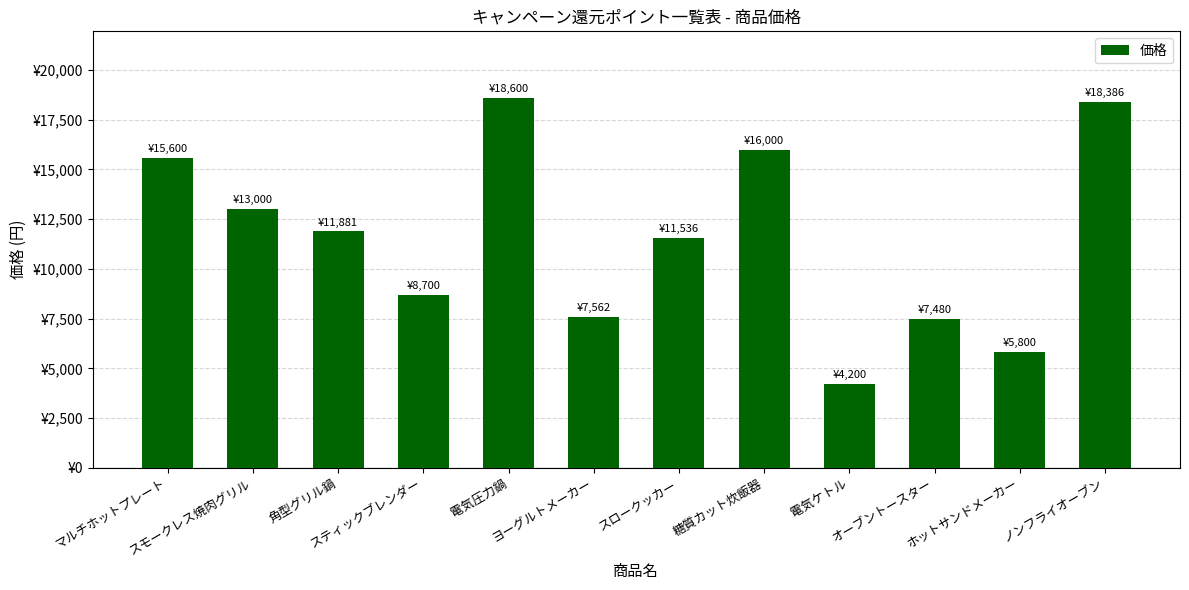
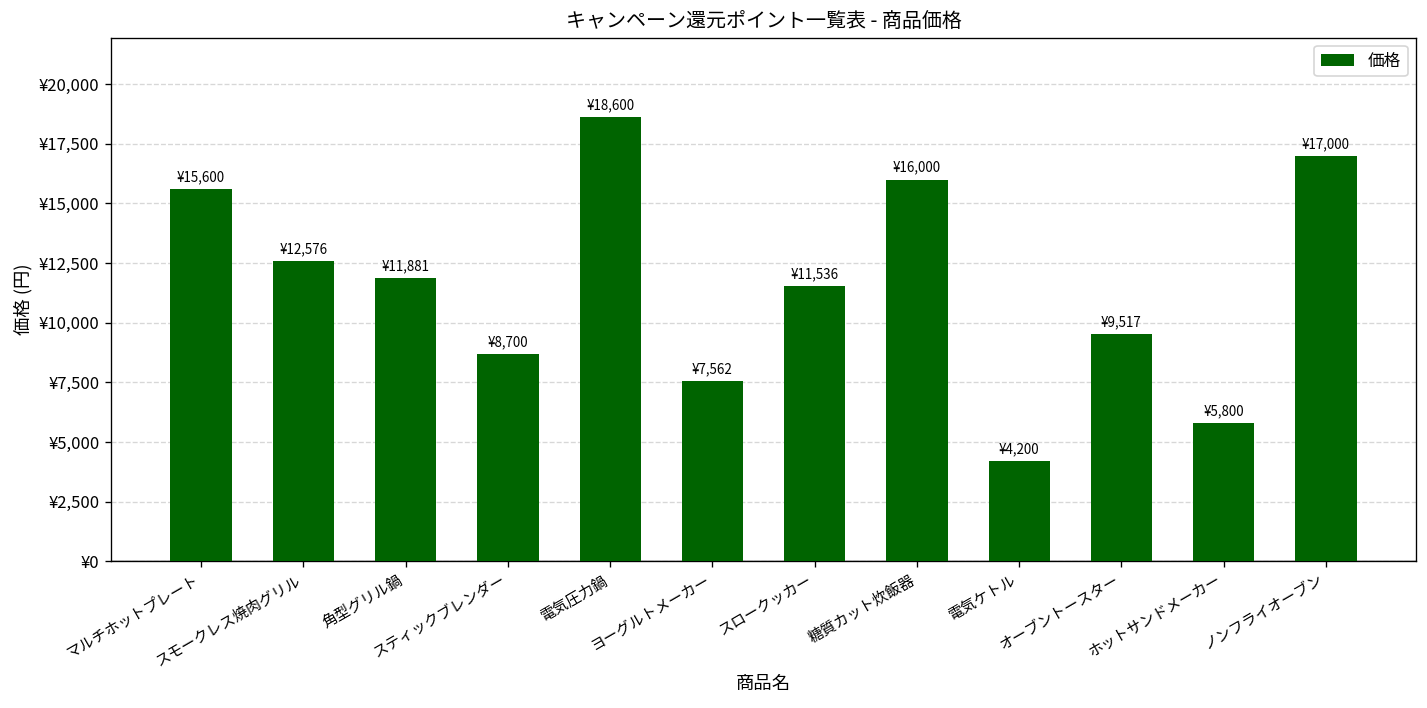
  {
    "マルチホットプレート": "¥15,600",
-   "スモークレス焼肉グリル": "¥13,000",
+   "スモークレス焼肉グリル": "¥12,576",
    "角型グリル鍋": "¥11,881",
    "スティックブレンダー": "¥8,700",
    "電気圧力鍋": "¥18,600",
    "ヨーグルトメーカー": "¥7,562",
    "スロークッカー": "¥11,536",
    "糖質カット炊飯器": "¥16,000",
    "電気ケトル": "¥4,200",
-   "オーブントースター": "¥7,480",
+   "オーブントースター": "¥9,517",
    "ホットサンドメーカー": "¥5,800",
-   "ノンフライオーブン": "¥18,386"
+   "ノンフライオーブン": "¥17,000"
  }
